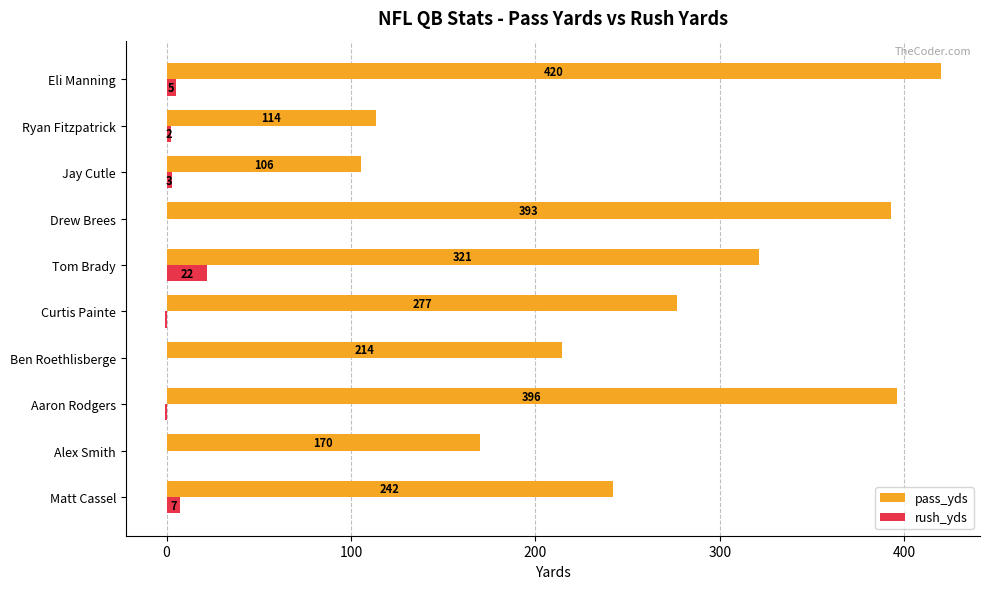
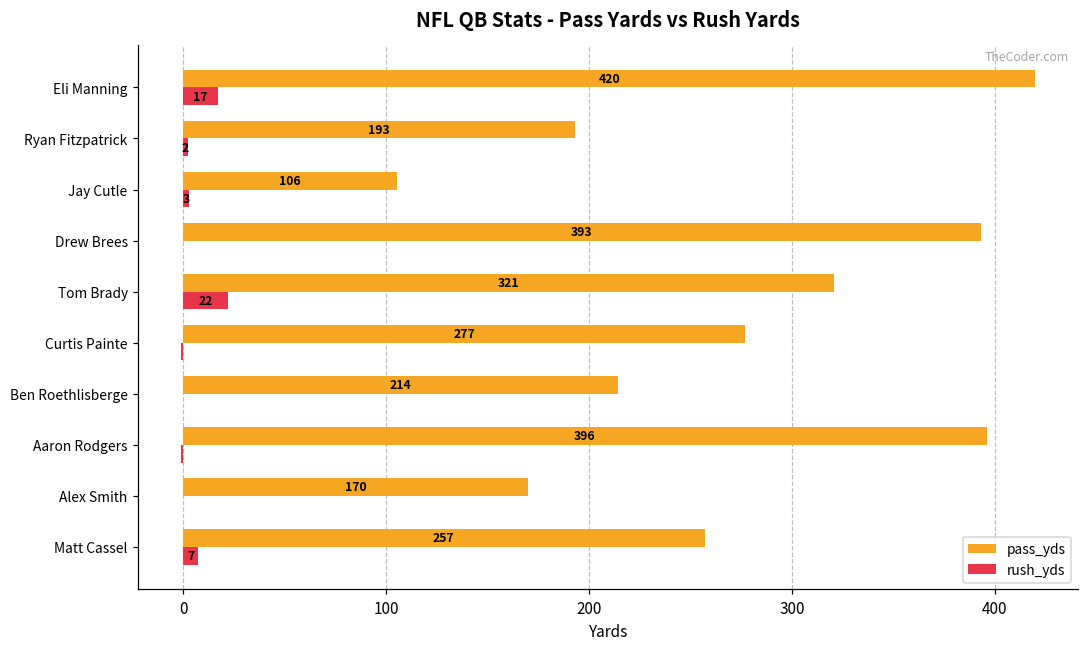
  {
    "pass_yds": {
      "Eli Manning": 420,
-     "Ryan Fitzpatrick": 114,
+     "Ryan Fitzpatrick": 193,
      "Jay Cutle": 106,
      "Drew Brees": 393,
      "Tom Brady": 321,
      "Curtis Painte": 277,
      "Ben Roethlisberge": 214,
      "Aaron Rodgers": 396,
      "Alex Smith": 170,
-     "Matt Cassel": 242
+     "Matt Cassel": 257
    },
    "rush_yds": {
-     "Eli Manning": 5,
+     "Eli Manning": 17,
      "Ryan Fitzpatrick": 2,
      "Jay Cutle": 3,
      "Tom Brady": 22,
      "Matt Cassel": 7
    }
  }
